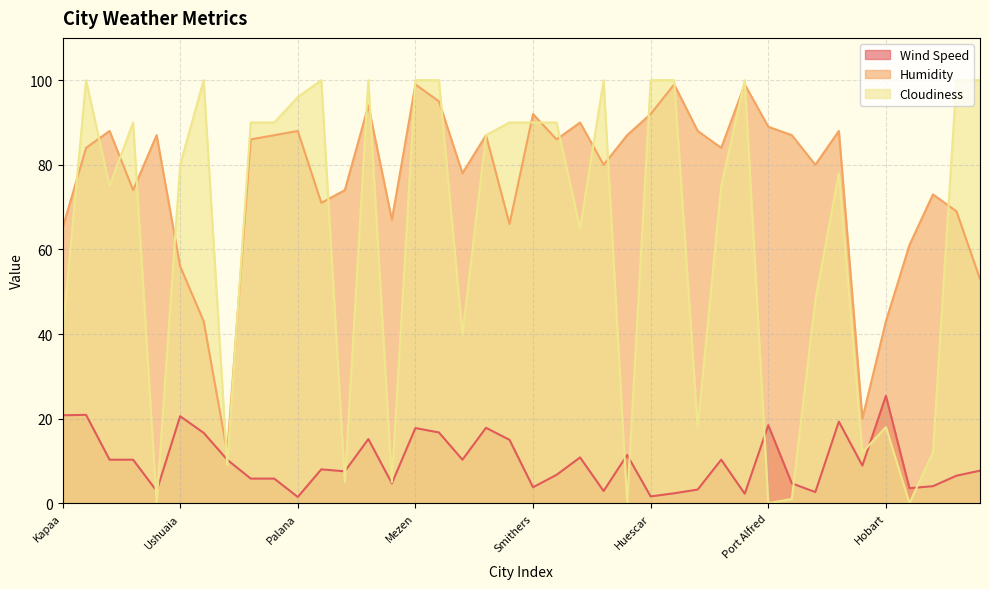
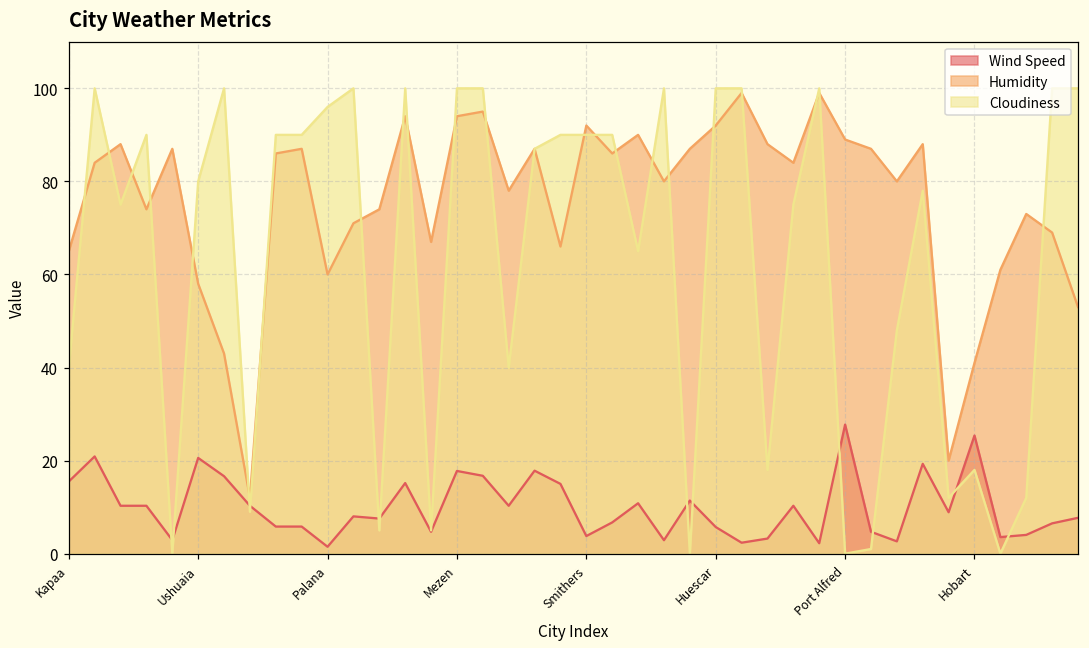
  {
    "Wind Speed": {
-     "Kapaa": 21,
+     "Kapaa": 16,
      "Ushuaia": 21,
      "Palana": 1,
      "Mezen": 18,
      "Smithers": 4,
-     "Huescar": 2,
-     "Port Alfred": 18,
+     "Huescar": 6,
+     "Port Alfred": 28,
      "Hobart": 25
    },
    "Humidity": {
      "Kapaa": 65,
-     "Ushuaia": 56,
-     "Palana": 88,
-     "Mezen": 99,
+     "Ushuaia": 58,
+     "Palana": 60,
+     "Mezen": 94,
      "Smithers": 92,
      "Huescar": 92,
      "Port Alfred": 89,
-     "Hobart": 43
+     "Hobart": 41
    },
    "Cloudiness": {
      "Kapaa": 40,
      "Ushuaia": 80,
      "Palana": 96,
      "Mezen": 100,
      "Smithers": 90,
      "Huescar": 100,
      "Port Alfred": 0,
      "Hobart": 18
    }
  }
